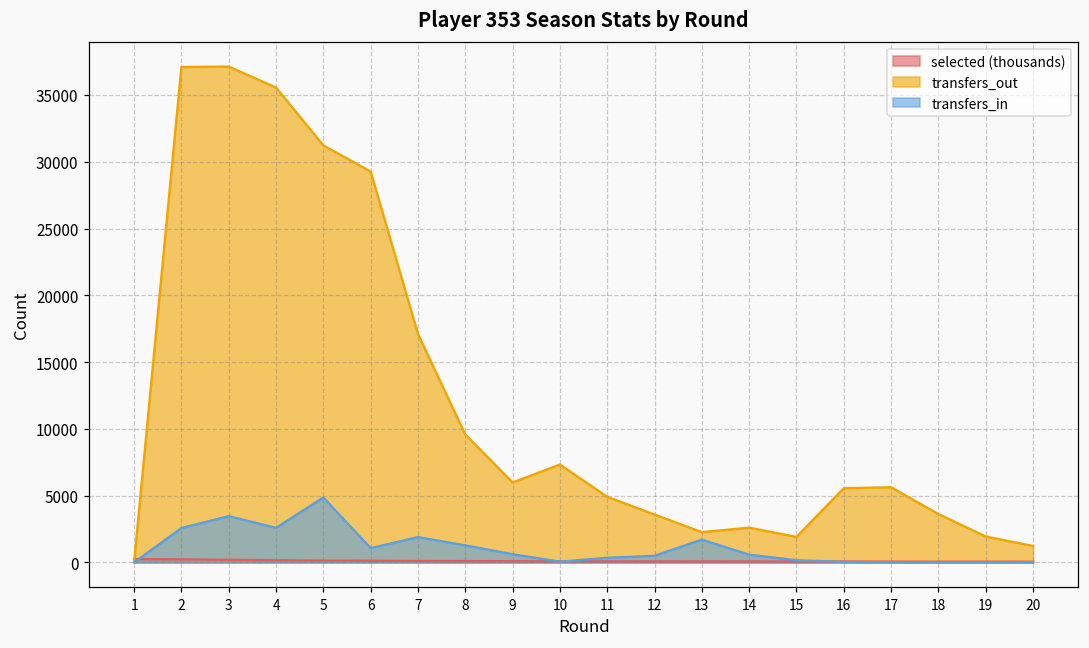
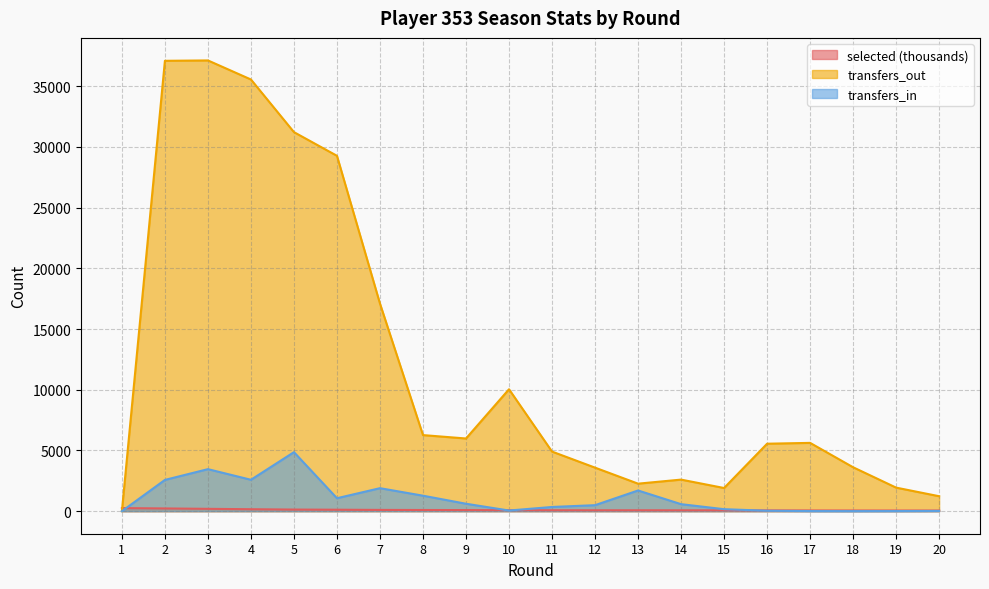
  {
    "selected (thousands)": {
      "1": 300,
      "2": 200,
      "3": 200,
      "4": 200,
      "5": 100,
      "6": 100,
      "7": 100,
      "8": 100,
      "9": 100,
      "11": 100,
      "12": 100,
      "13": 100,
      "14": 100
    },
    "transfers_out": {
      "2": 37100,
      "3": 37100,
      "4": 35600,
      "5": 31200,
      "6": 29300,
      "7": 17100,
-     "8": 9600,
+     "8": 6300,
      "9": 6000,
-     "10": 7300,
+     "10": 10000,
      "11": 4900,
      "12": 3600,
      "13": 2300,
      "14": 2600,
      "15": 1900,
      "16": 5600,
      "17": 5600,
      "18": 3600,
      "19": 1900,
      "20": 1200
    },
    "transfers_in": {
      "2": 2600,
      "3": 3500,
      "4": 2600,
      "5": 4900,
      "6": 1100,
      "7": 1900,
      "8": 1300,
      "9": 600,
      "11": 300,
      "12": 500,
      "13": 1700,
      "14": 600
    }
  }
